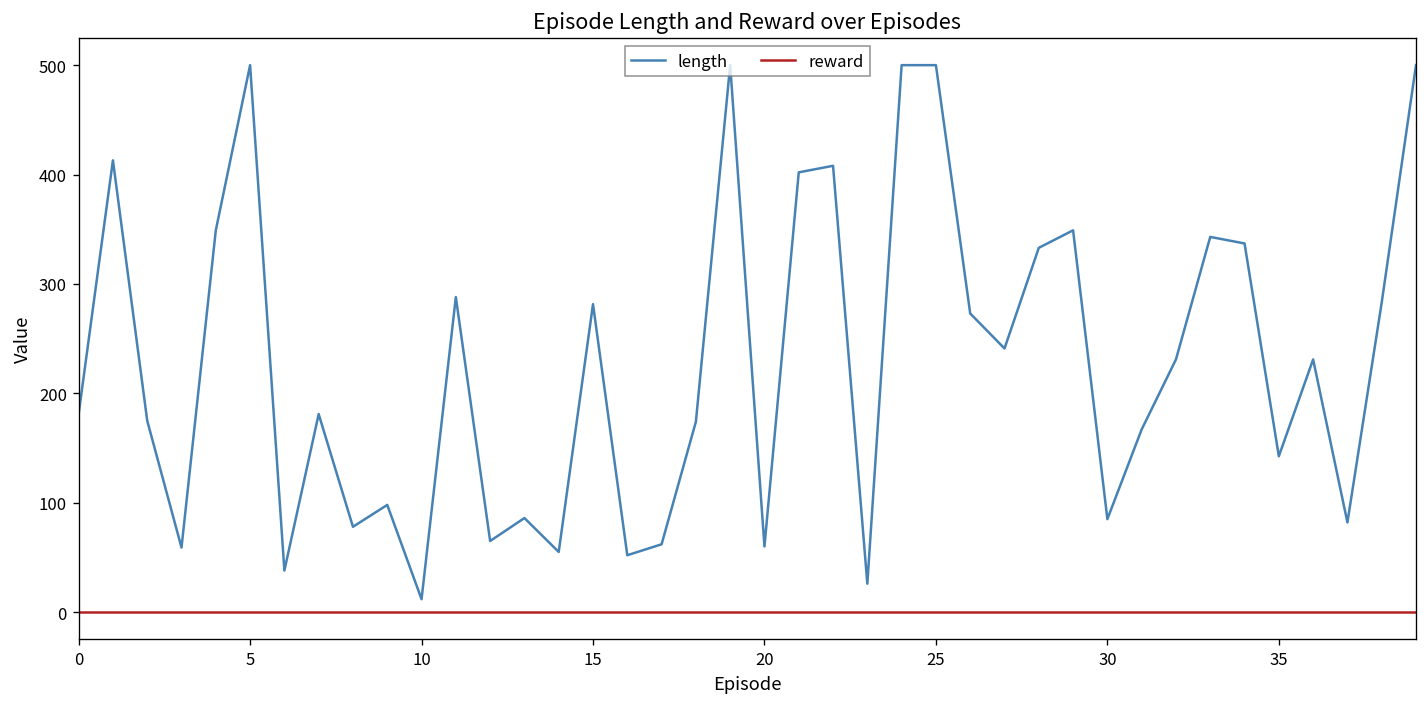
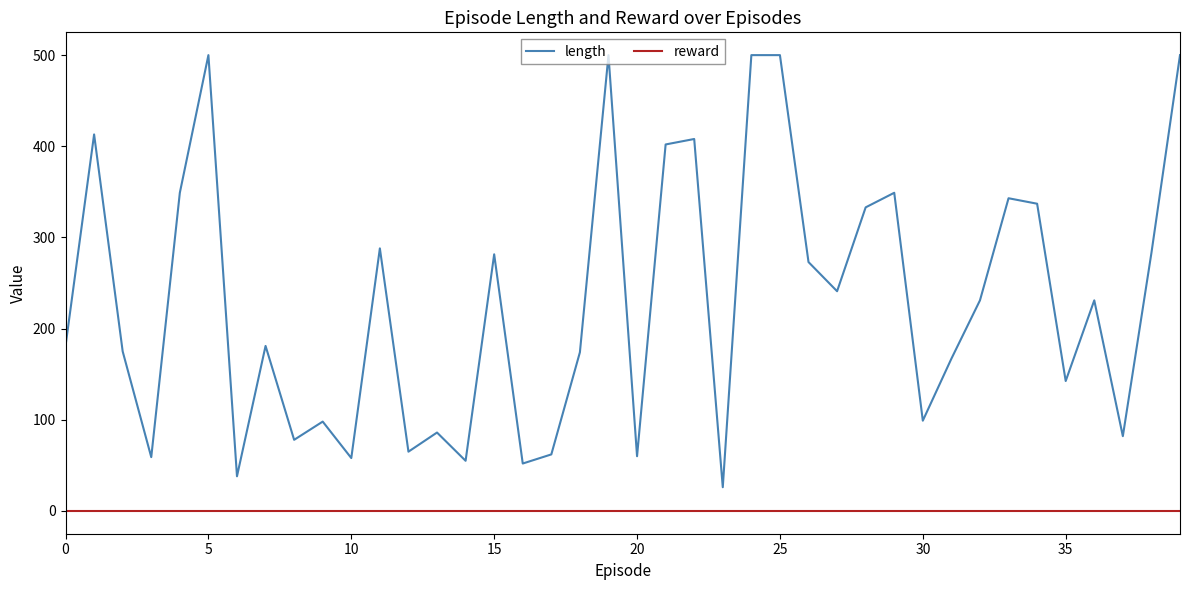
  {
    "length": {
      "0": 180,
      "5": 500,
-     "10": 10,
+     "10": 60,
      "15": 280,
      "20": 60,
      "25": 500,
-     "30": 90,
+     "30": 100,
      "35": 140
    },
    "reward": {
      "0": 0,
      "5": 0,
      "10": 0,
      "15": 0,
      "20": 0,
      "25": 0,
      "30": 0,
      "35": 0
    }
  }
